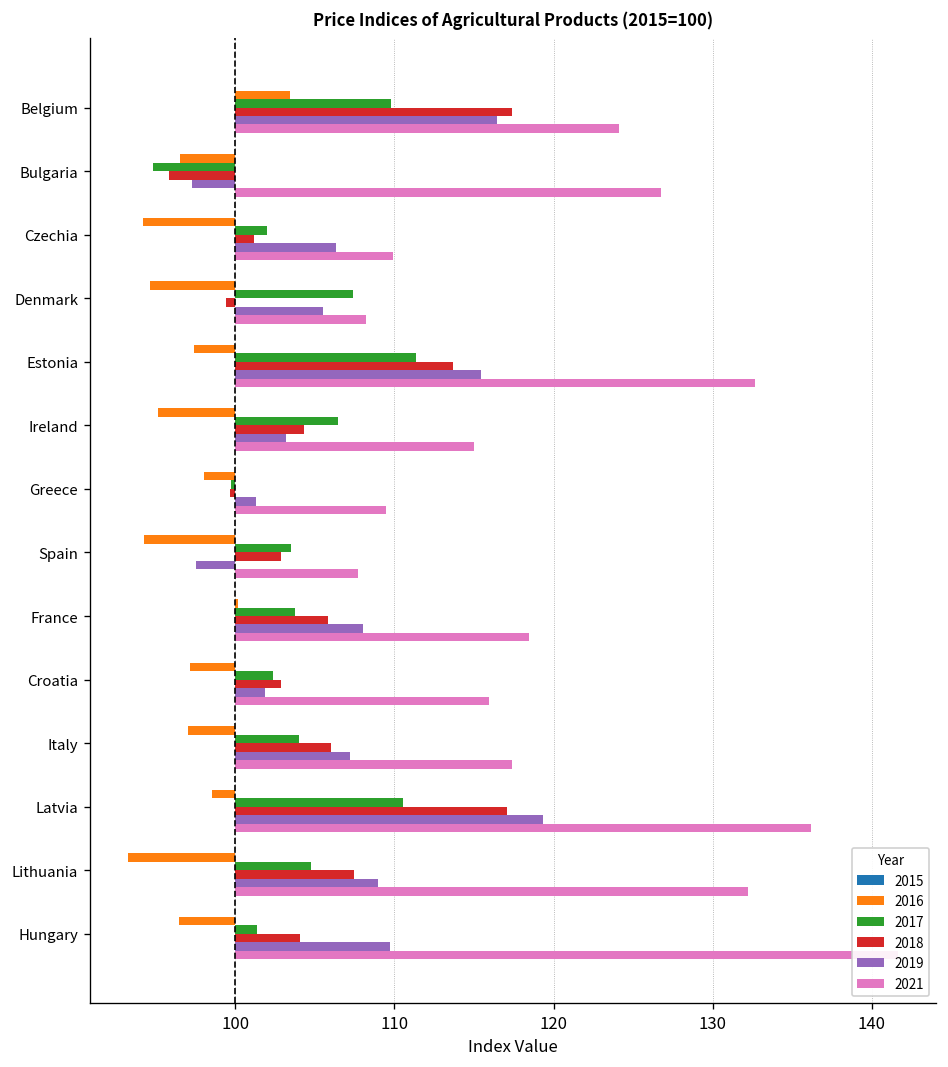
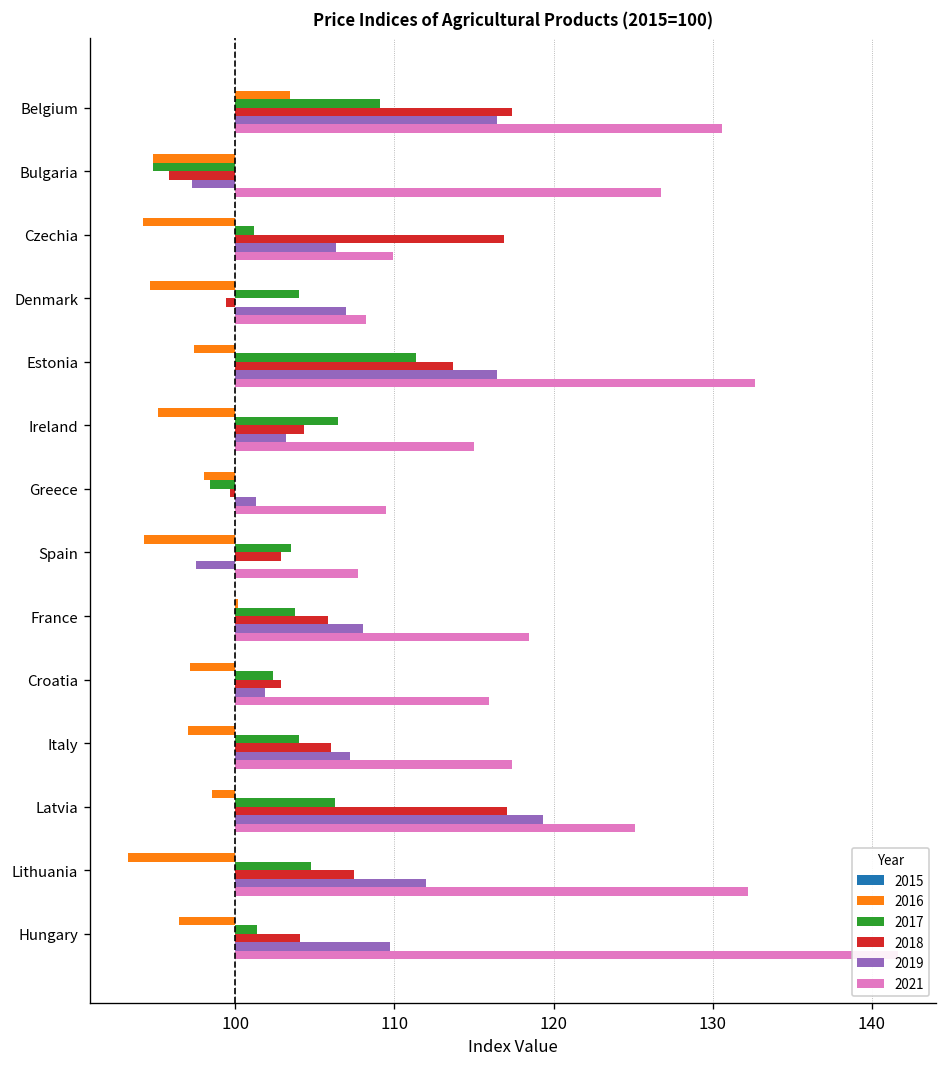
  {
    "2016": {
      "Belgium": 103.5,
-     "Bulgaria": 96.5,
+     "Bulgaria": 94.8,
      "Czechia": 94.2,
      "Denmark": 94.7,
      "Estonia": 97.4,
      "Ireland": 95.1,
      "Greece": 98.1,
      "Spain": 94.2,
      "Croatia": 97.2,
      "Italy": 97.0,
      "Latvia": 98.6,
      "Lithuania": 93.3,
      "Hungary": 96.4
    },
    "2017": {
-     "Belgium": 109.8,
+     "Belgium": 109.1,
      "Bulgaria": 94.8,
-     "Czechia": 102.0,
-     "Denmark": 107.4,
+     "Czechia": 101.2,
+     "Denmark": 104.0,
      "Estonia": 111.3,
      "Ireland": 106.4,
-     "Greece": 99.7,
+     "Greece": 98.4,
      "Spain": 103.5,
      "France": 103.7,
      "Croatia": 102.4,
      "Italy": 104.0,
-     "Latvia": 110.5,
+     "Latvia": 106.2,
      "Lithuania": 104.7,
      "Hungary": 101.4
    },
    "2018": {
      "Belgium": 117.4,
      "Bulgaria": 95.9,
-     "Czechia": 101.2,
+     "Czechia": 116.9,
      "Denmark": 99.4,
      "Estonia": 113.7,
      "Ireland": 104.3,
      "Greece": 99.7,
      "Spain": 102.9,
      "France": 105.8,
      "Croatia": 102.9,
      "Italy": 106.0,
      "Latvia": 117.1,
      "Lithuania": 107.5,
      "Hungary": 104.0
    },
    "2019": {
      "Belgium": 116.5,
      "Bulgaria": 97.3,
      "Czechia": 106.3,
-     "Denmark": 105.5,
-     "Estonia": 115.4,
+     "Denmark": 107.0,
+     "Estonia": 116.4,
      "Ireland": 103.2,
      "Greece": 101.3,
      "Spain": 97.5,
      "France": 108.0,
      "Croatia": 101.9,
      "Italy": 107.2,
      "Latvia": 119.3,
-     "Lithuania": 109.0,
+     "Lithuania": 112.0,
      "Hungary": 109.7
    },
    "2021": {
-     "Belgium": 124.1,
+     "Belgium": 130.6,
      "Bulgaria": 126.8,
      "Czechia": 109.9,
      "Denmark": 108.2,
      "Estonia": 132.6,
      "Ireland": 115.0,
      "Greece": 109.5,
      "Spain": 107.7,
      "France": 118.4,
      "Croatia": 116.0,
      "Italy": 117.4,
-     "Latvia": 136.2,
+     "Latvia": 125.1,
      "Lithuania": 132.3
    }
  }
